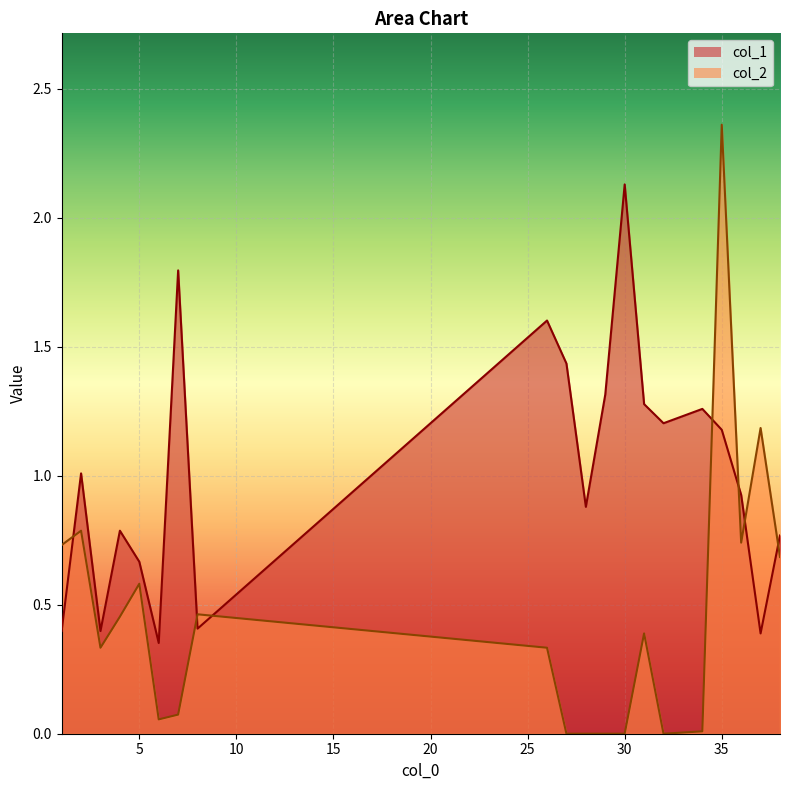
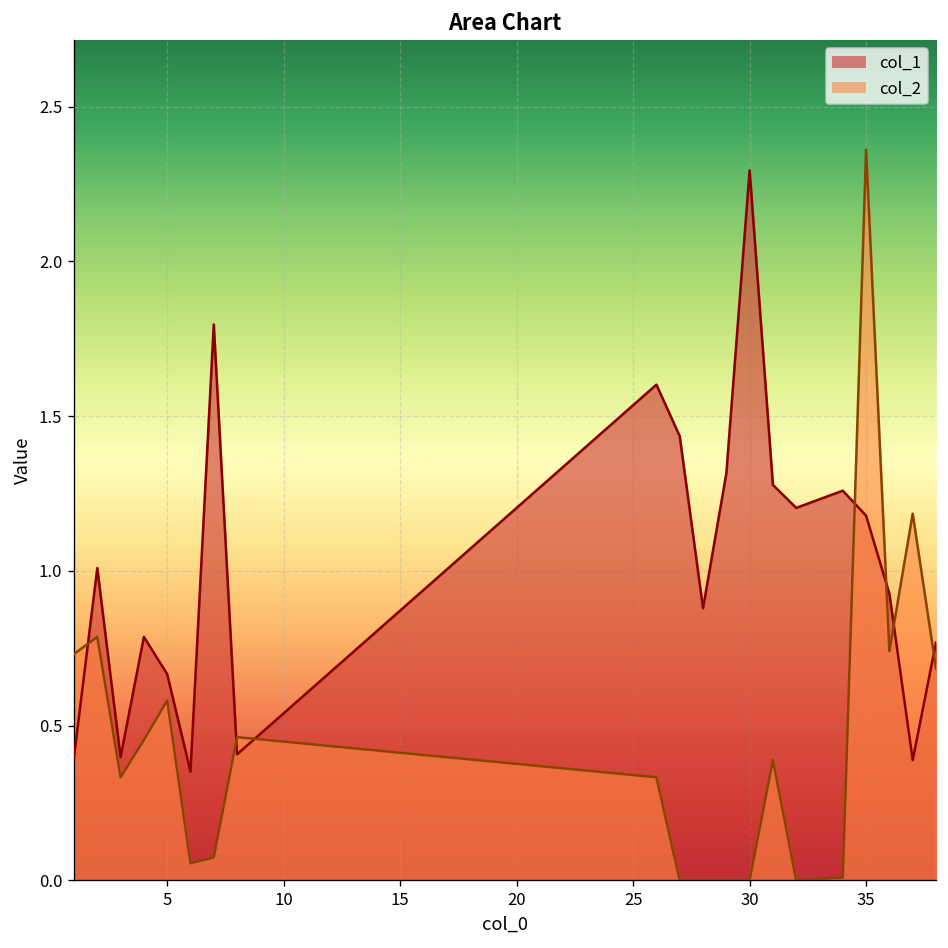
  {
    "col_1": {
      "5": 0.67,
-     "30": 2.13,
+     "30": 2.29,
      "35": 1.18
    },
    "col_2": {
      "5": 0.58,
      "30": 0.00,
      "35": 2.36
    }
  }
